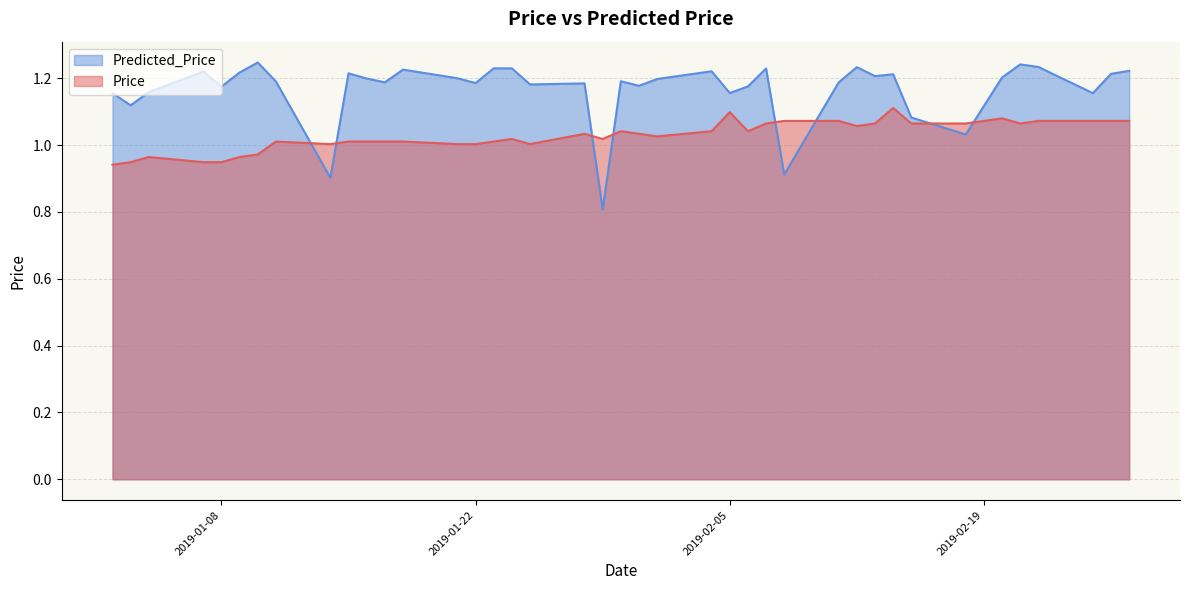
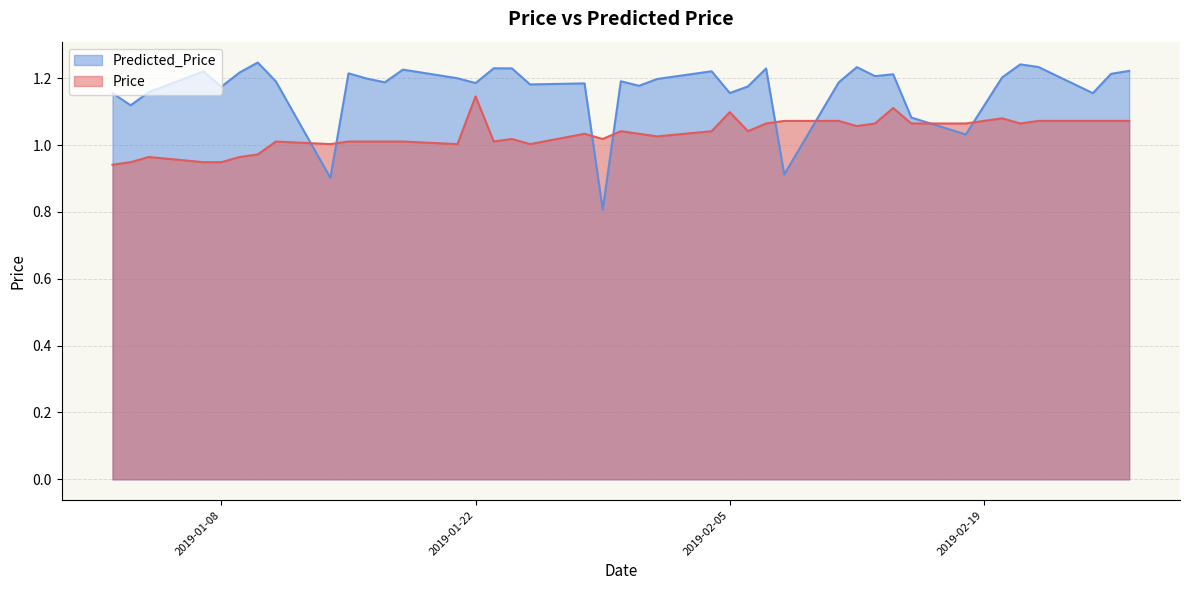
  {
    "Predicted_Price": {
      "2019-01-22": 1.19,
      "2019-02-05": 1.16
    },
    "Price": {
      "2019-01-08": 0.95,
-     "2019-01-22": 1.00,
+     "2019-01-22": 1.15,
      "2019-02-05": 1.10
    }
  }
